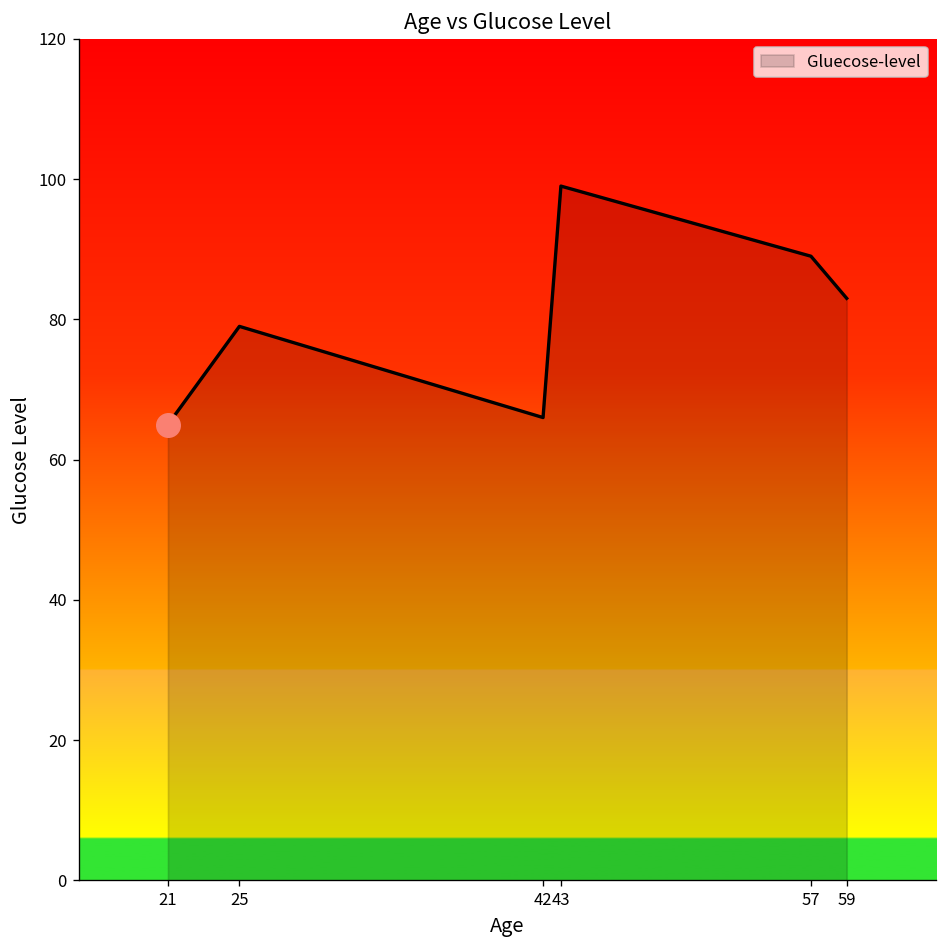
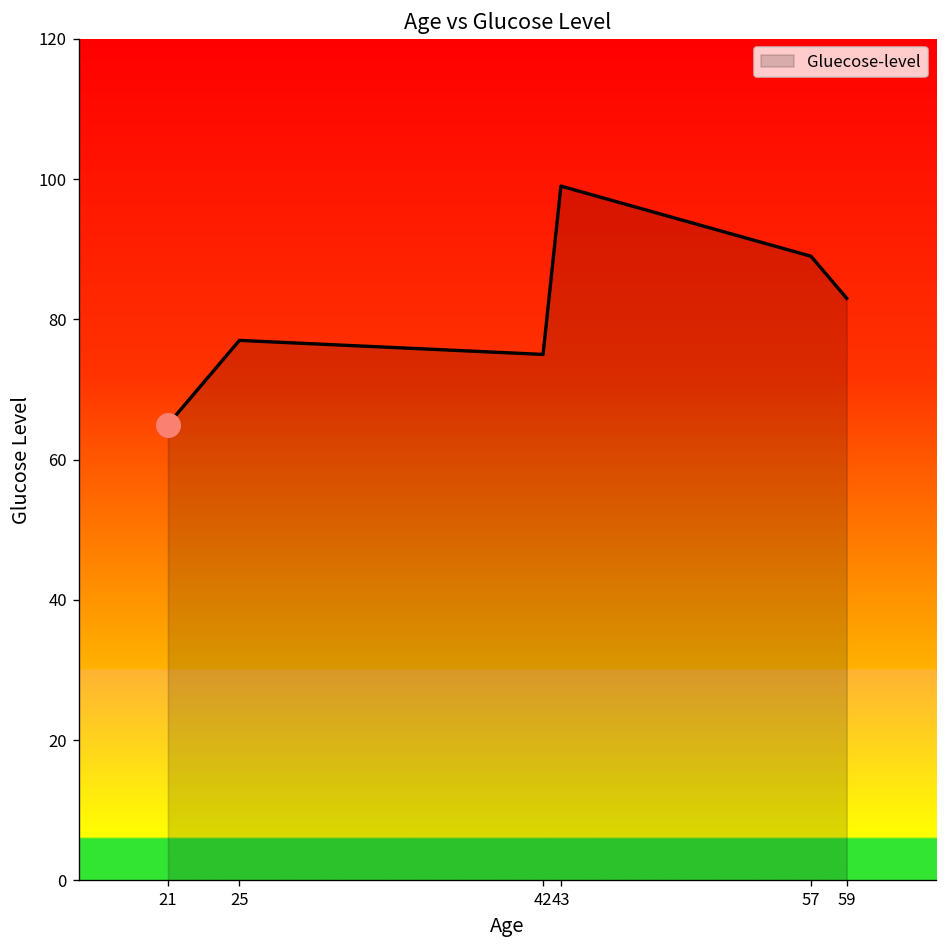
  {
    "Gluecose-level": {
-     "25": 79,
-     "42": 66,
+     "25": 77,
+     "42": 75,
      "43": 99,
      "57": 89,
      "59": 83
    }
  }
